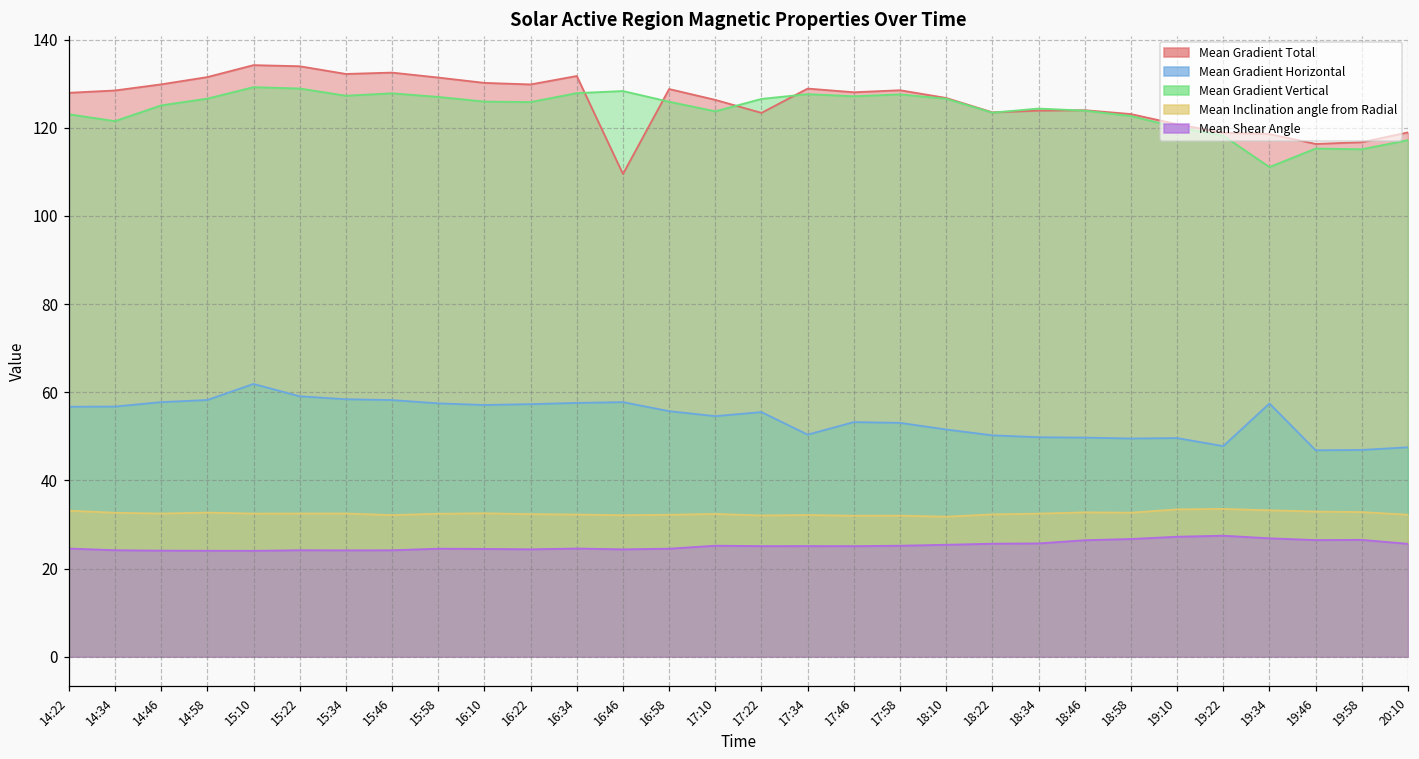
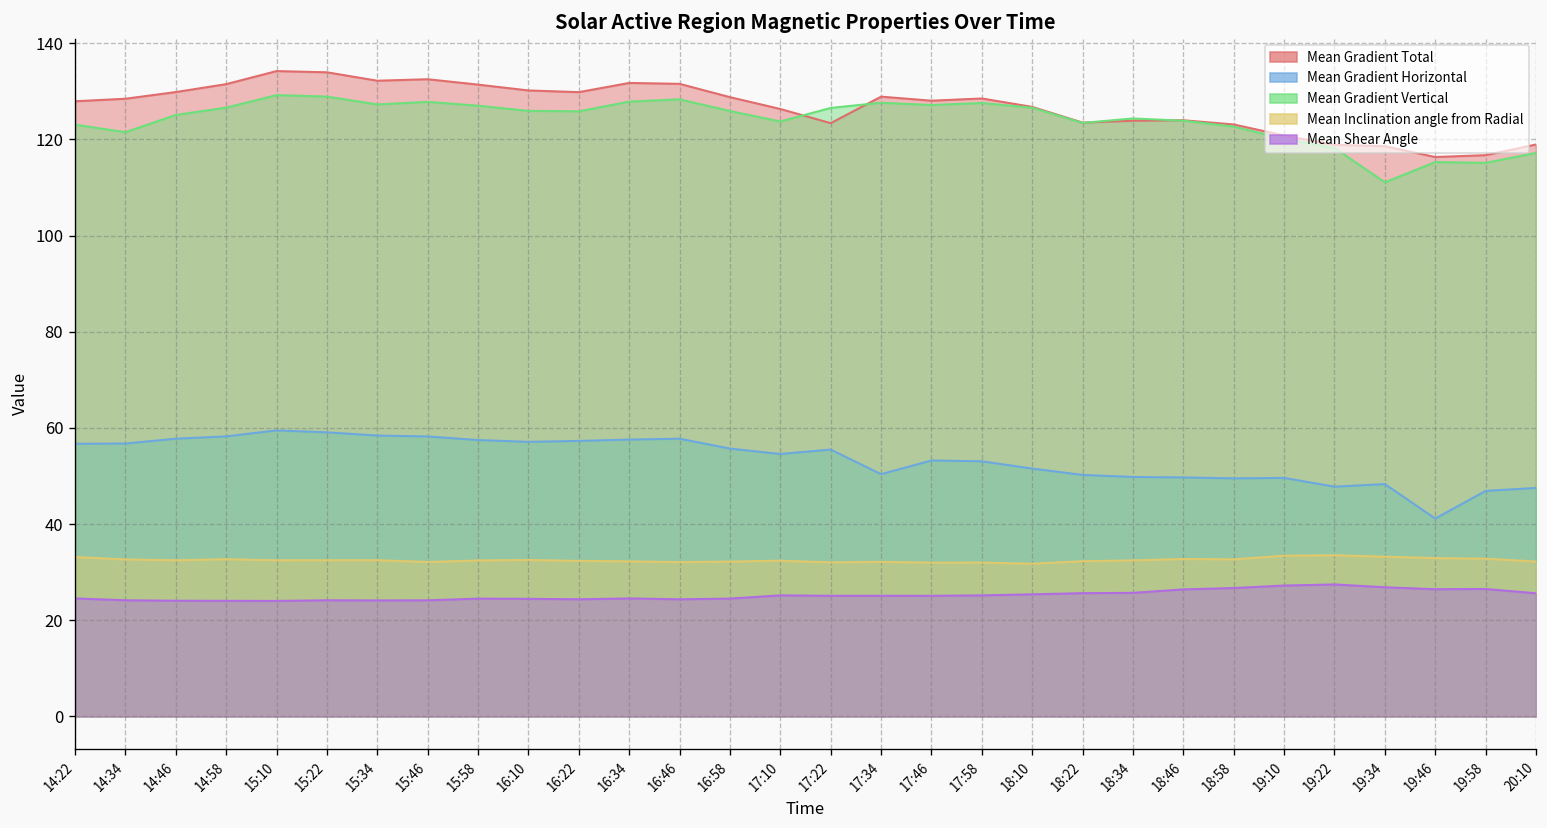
  {
    "Mean Gradient Total": {
      "14:22": 128,
      "14:34": 128,
      "14:46": 130,
      "14:58": 131,
      "15:10": 134,
      "15:22": 134,
      "15:34": 132,
      "15:46": 133,
      "15:58": 131,
      "16:10": 130,
      "16:22": 130,
      "16:34": 132,
-     "16:46": 109,
+     "16:46": 132,
      "16:58": 129,
      "17:10": 126,
      "17:22": 123,
      "17:34": 129,
      "17:46": 128,
      "17:58": 129,
      "19:22": 119,
      "19:34": 119,
      "19:46": 116,
      "19:58": 117,
      "20:10": 119
    },
    "Mean Gradient Horizontal": {
      "14:22": 57,
      "14:34": 57,
      "14:46": 58,
      "14:58": 58,
-     "15:10": 62,
+     "15:10": 59,
      "15:22": 59,
      "15:34": 58,
      "15:46": 58,
      "15:58": 57,
      "16:10": 57,
      "16:22": 57,
      "16:34": 58,
      "16:46": 58,
      "16:58": 56,
      "17:10": 55,
      "17:22": 55,
      "17:34": 50,
      "17:46": 53,
      "17:58": 53,
      "18:10": 52,
      "18:22": 50,
      "18:34": 50,
      "18:46": 50,
      "18:58": 49,
      "19:10": 50,
      "19:22": 48,
-     "19:34": 57,
-     "19:46": 47,
+     "19:34": 48,
+     "19:46": 41,
      "19:58": 47,
      "20:10": 48
    },
    "Mean Gradient Vertical": {
      "14:22": 123,
      "14:34": 121,
      "14:46": 125,
      "14:58": 127,
      "15:10": 129,
      "15:22": 129,
      "15:34": 127,
      "15:46": 128,
      "15:58": 127,
      "16:10": 126,
      "16:22": 126,
      "16:34": 128,
      "16:46": 128,
      "16:58": 126,
      "17:10": 124,
      "17:22": 127,
      "17:34": 128,
      "17:46": 127,
      "17:58": 128,
      "19:22": 118,
      "19:34": 111,
      "19:46": 115,
      "19:58": 115,
      "20:10": 117
    },
    "Mean Inclination angle from Radial": {
      "14:22": 33,
      "14:34": 33,
      "14:46": 32,
      "14:58": 33,
      "15:10": 32,
      "15:22": 32,
      "15:34": 32,
      "15:46": 32,
      "15:58": 32,
      "16:10": 33,
      "16:22": 32,
      "16:34": 32,
      "16:46": 32,
      "16:58": 32,
      "17:10": 32,
      "17:22": 32,
      "17:34": 32,
      "17:46": 32,
      "17:58": 32,
      "18:10": 32,
      "18:22": 32,
      "18:34": 32,
      "18:46": 33,
      "18:58": 33,
      "19:10": 33,
      "19:22": 34,
      "19:34": 33,
      "19:46": 33,
      "19:58": 33,
      "20:10": 32
    },
    "Mean Shear Angle": {
      "14:22": 25,
      "14:34": 24,
      "14:46": 24,
      "14:58": 24,
      "15:10": 24,
      "15:22": 24,
      "15:34": 24,
      "15:46": 24,
      "15:58": 24,
      "16:10": 24,
      "16:22": 24,
      "16:34": 25,
      "16:46": 24,
      "16:58": 24,
      "17:10": 25,
      "17:22": 25,
      "17:34": 25,
      "17:46": 25,
      "17:58": 25,
      "18:10": 25,
      "18:22": 26,
      "18:34": 26,
      "18:46": 26,
      "18:58": 27,
      "19:10": 27,
      "19:22": 27,
      "19:34": 27,
      "19:46": 26,
      "19:58": 26,
      "20:10": 26
    }
  }
